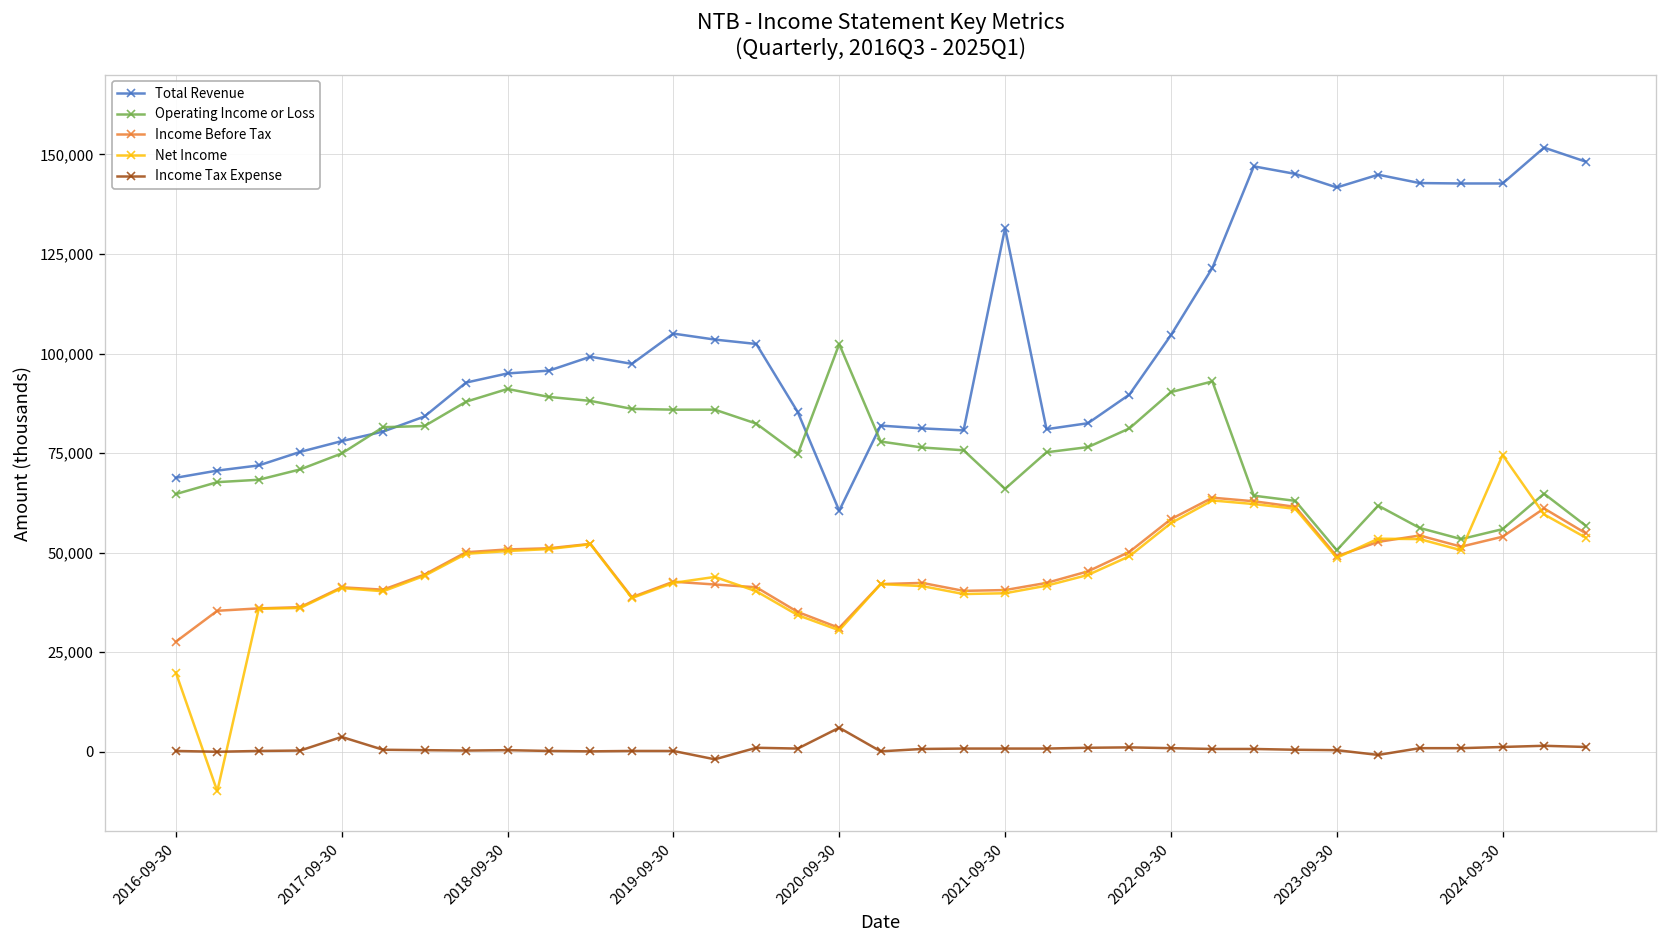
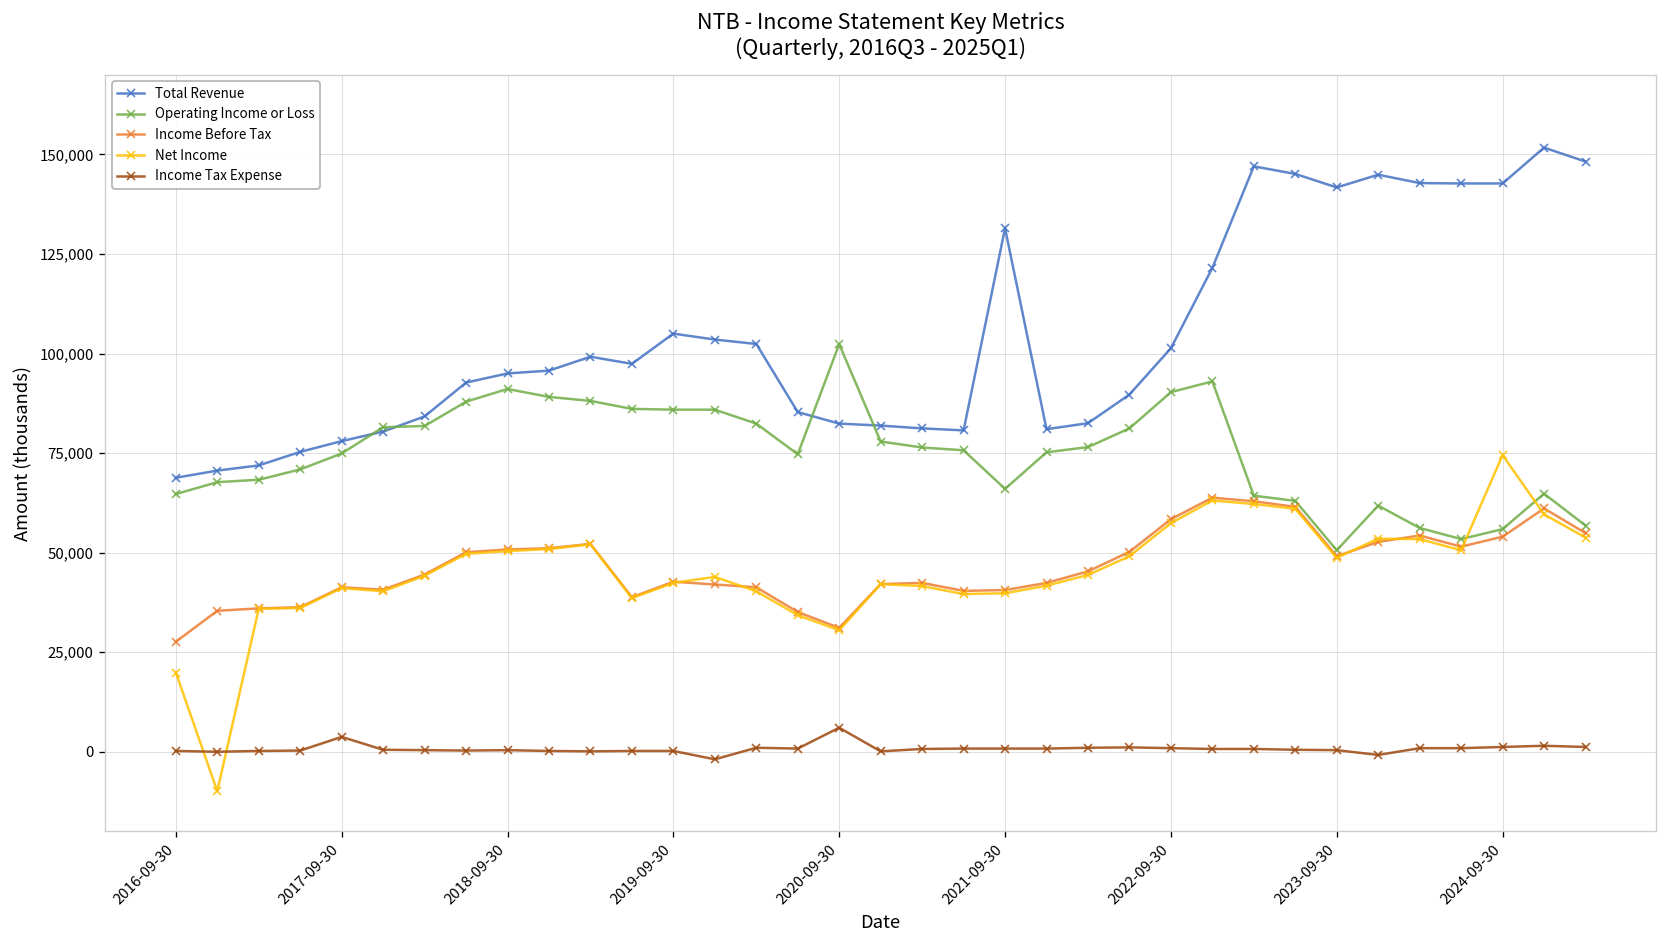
  {
    "Total Revenue": {
      "2016-09-30": "69,000",
      "2017-09-30": "78,000",
      "2018-09-30": "95,000",
      "2019-09-30": "105,000",
-     "2020-09-30": "61,000",
+     "2020-09-30": "82,000",
      "2021-09-30": "131,000",
-     "2022-09-30": "105,000",
+     "2022-09-30": "101,000",
      "2023-09-30": "142,000",
      "2024-09-30": "143,000"
    },
    "Operating Income or Loss": {
      "2016-09-30": "65,000",
      "2017-09-30": "75,000",
      "2018-09-30": "91,000",
      "2019-09-30": "86,000",
      "2020-09-30": "102,000",
      "2021-09-30": "66,000",
      "2022-09-30": "90,000",
      "2023-09-30": "51,000",
      "2024-09-30": "56,000"
    },
    "Income Before Tax": {
      "2016-09-30": "28,000",
      "2021-09-30": "41,000",
      "2022-09-30": "58,000",
      "2024-09-30": "54,000"
    },
    "Net Income": {
      "2016-09-30": "20,000",
      "2021-09-30": "40,000",
      "2022-09-30": "57,000",
      "2024-09-30": "74,000"
    },
    "Income Tax Expense": {
      "2016-09-30": "0",
      "2017-09-30": "4,000",
      "2018-09-30": "0",
      "2019-09-30": "0",
      "2020-09-30": "6,000",
      "2021-09-30": "1,000",
      "2022-09-30": "1,000",
      "2023-09-30": "0",
      "2024-09-30": "1,000"
    }
  }
